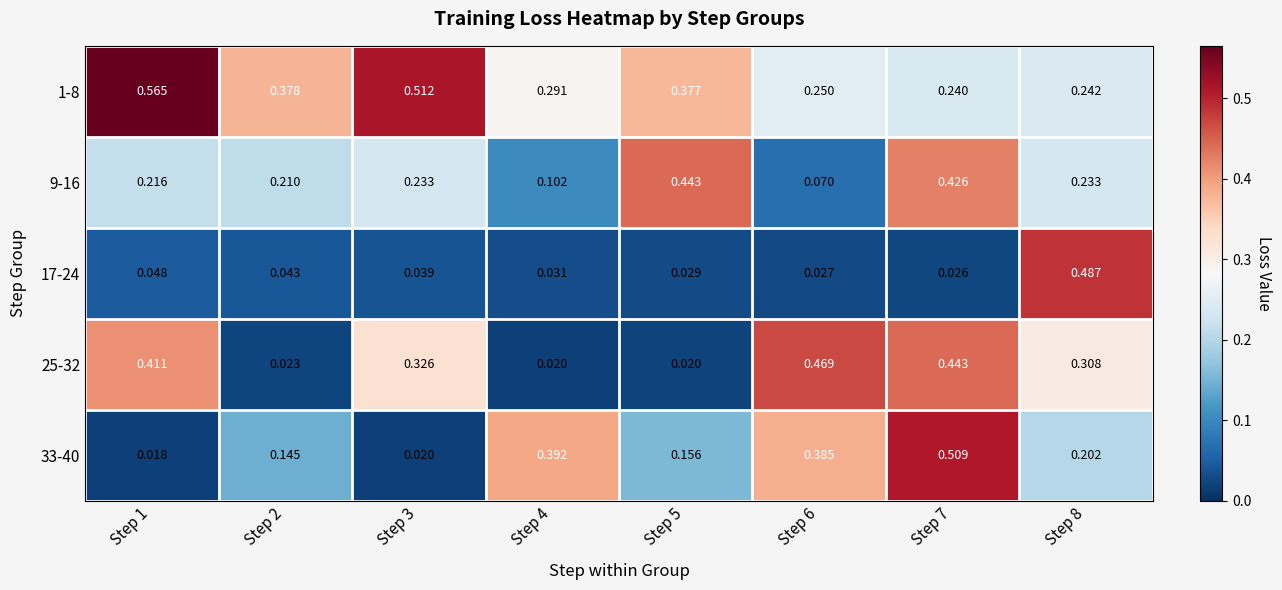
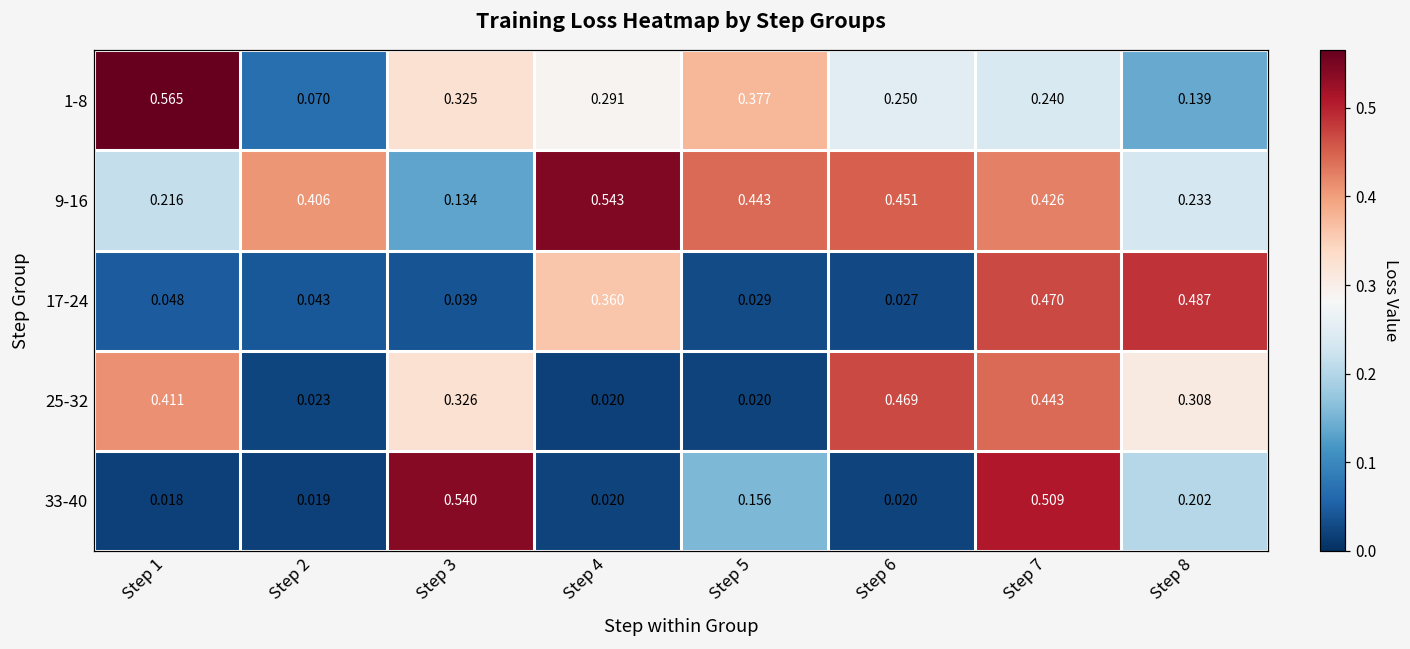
  {
    "1-8": {
      "Step 1": 0.565,
-     "Step 2": 0.378,
-     "Step 3": 0.512,
+     "Step 2": 0.070,
+     "Step 3": 0.325,
      "Step 4": 0.291,
      "Step 5": 0.377,
      "Step 6": 0.250,
      "Step 7": 0.240,
-     "Step 8": 0.242
+     "Step 8": 0.139
    },
    "9-16": {
      "Step 1": 0.216,
-     "Step 2": 0.210,
-     "Step 3": 0.233,
-     "Step 4": 0.102,
+     "Step 2": 0.406,
+     "Step 3": 0.134,
+     "Step 4": 0.543,
      "Step 5": 0.443,
-     "Step 6": 0.070,
+     "Step 6": 0.451,
      "Step 7": 0.426,
      "Step 8": 0.233
    },
    "17-24": {
      "Step 1": 0.048,
      "Step 2": 0.043,
      "Step 3": 0.039,
-     "Step 4": 0.031,
+     "Step 4": 0.360,
      "Step 5": 0.029,
      "Step 6": 0.027,
-     "Step 7": 0.026,
+     "Step 7": 0.470,
      "Step 8": 0.487
    },
    "25-32": {
      "Step 1": 0.411,
      "Step 2": 0.023,
      "Step 3": 0.326,
      "Step 4": 0.020,
      "Step 5": 0.020,
      "Step 6": 0.469,
      "Step 7": 0.443,
      "Step 8": 0.308
    },
    "33-40": {
      "Step 1": 0.018,
-     "Step 2": 0.145,
-     "Step 3": 0.020,
-     "Step 4": 0.392,
+     "Step 2": 0.019,
+     "Step 3": 0.540,
+     "Step 4": 0.020,
      "Step 5": 0.156,
-     "Step 6": 0.385,
+     "Step 6": 0.020,
      "Step 7": 0.509,
      "Step 8": 0.202
    }
  }
